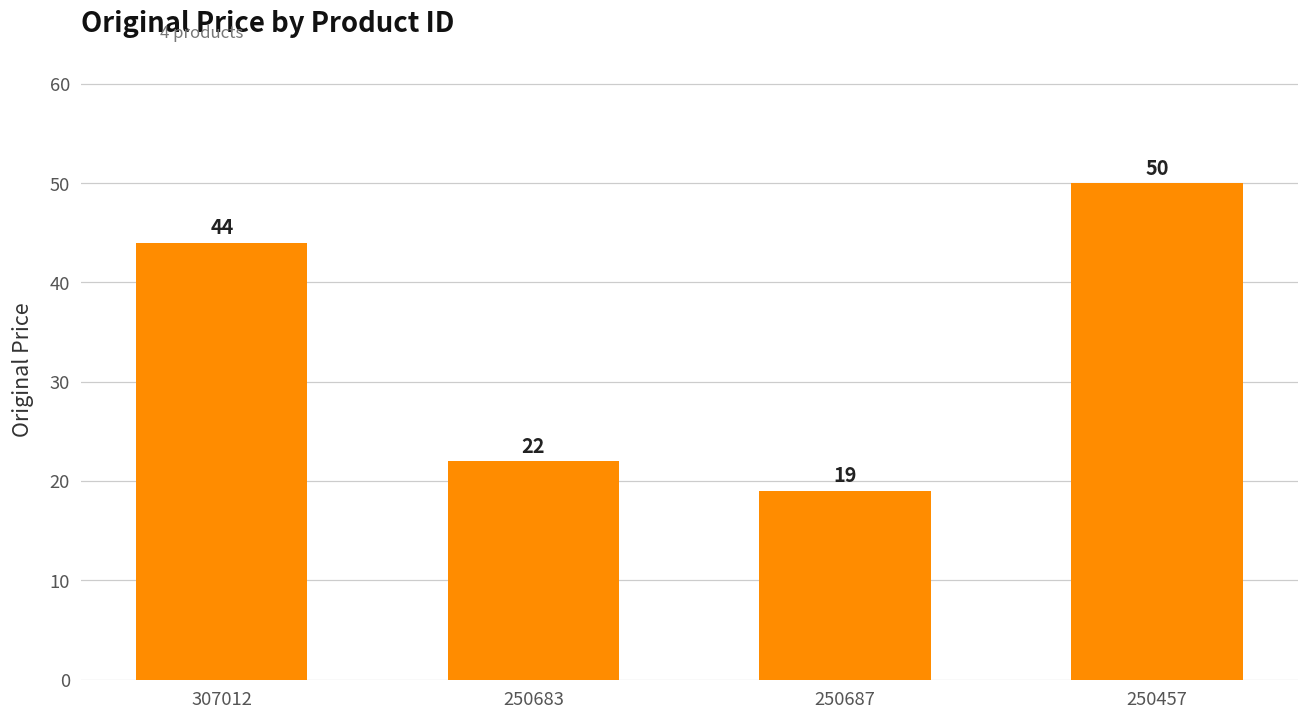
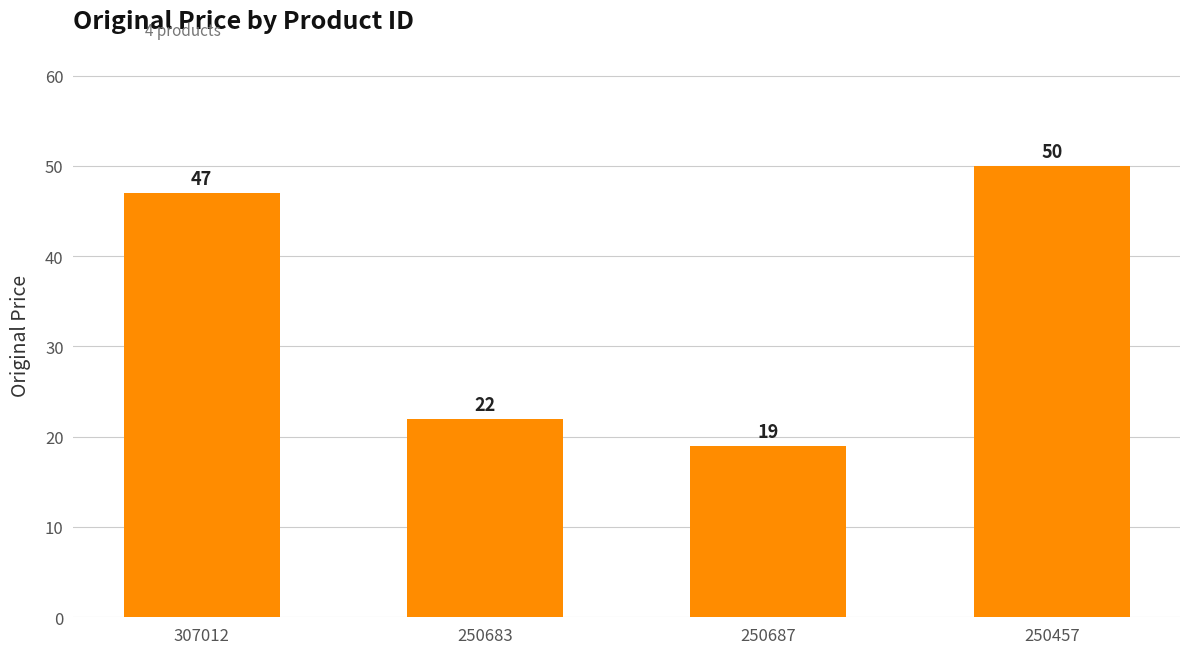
  {
-   "307012": 44,
+   "307012": 47,
    "250683": 22,
    "250687": 19,
    "250457": 50
  }
